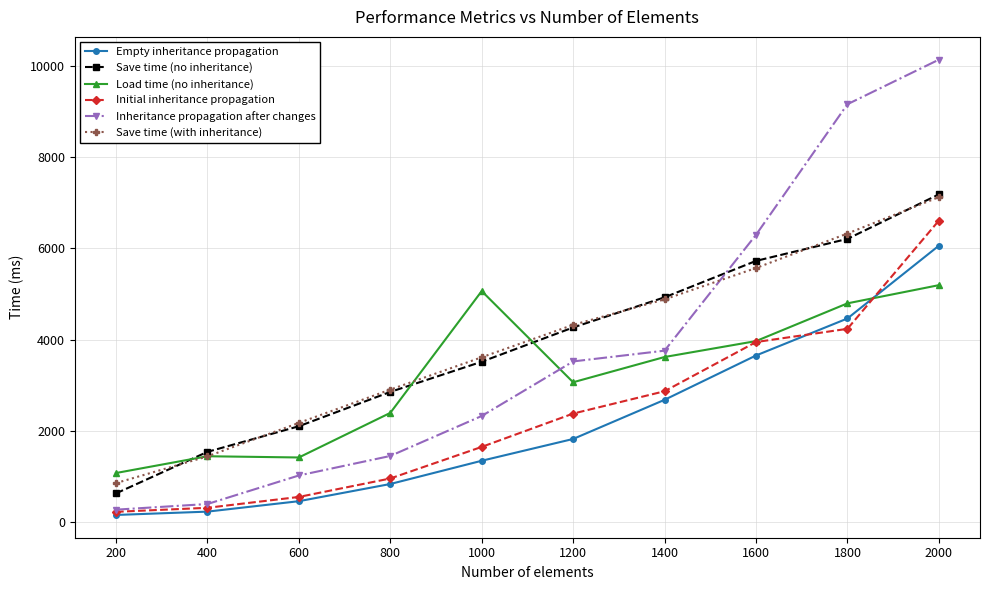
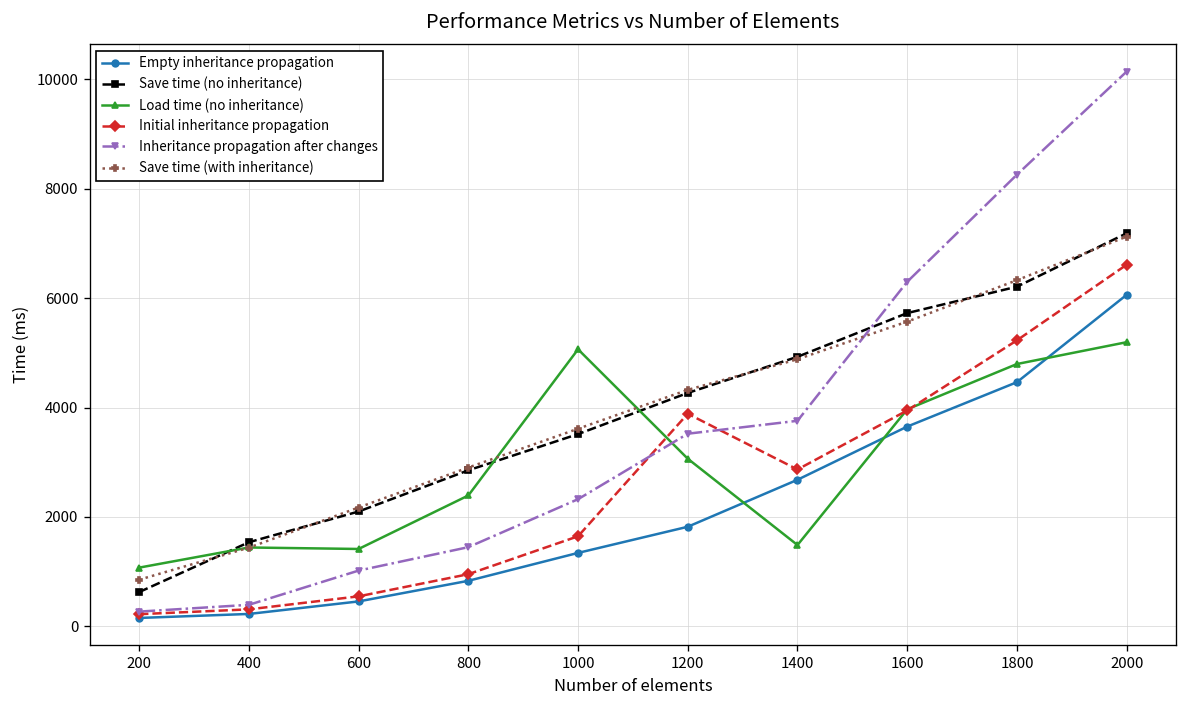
  {
    "Empty inheritance propagation": {
      "200": 200,
      "400": 200,
      "600": 500,
      "800": 800,
      "1000": 1300,
      "1200": 1800,
      "1400": 2700,
      "1600": 3700,
      "1800": 4500,
      "2000": 6100
    },
    "Save time (no inheritance)": {
      "200": 600,
      "400": 1500,
      "600": 2100,
      "1000": 3500,
      "1200": 4300,
      "1600": 5700,
      "1800": 6200,
      "2000": 7200
    },
    "Load time (no inheritance)": {
      "200": 1100,
      "600": 1400,
      "800": 2400,
      "1000": 5100,
      "1200": 3100,
-     "1400": 3600,
+     "1400": 1500,
      "1800": 4800,
      "2000": 5200
    },
    "Initial inheritance propagation": {
      "400": 300,
      "600": 500,
      "800": 1000,
      "1000": 1600,
-     "1200": 2400,
+     "1200": 3900,
      "1400": 2900,
-     "1800": 4200,
+     "1800": 5200,
      "2000": 6600
    },
    "Inheritance propagation after changes": {
      "400": 400,
      "600": 1000,
      "800": 1400,
      "1000": 2300,
      "1200": 3500,
      "1400": 3800,
      "1600": 6300,
-     "1800": 9200,
+     "1800": 8300,
      "2000": 10100
    },
    "Save time (with inheritance)": {
      "200": 900,
      "600": 2200,
      "1000": 3600,
      "1200": 4300,
      "1600": 5600,
      "1800": 6300,
      "2000": 7100
    }
  }
